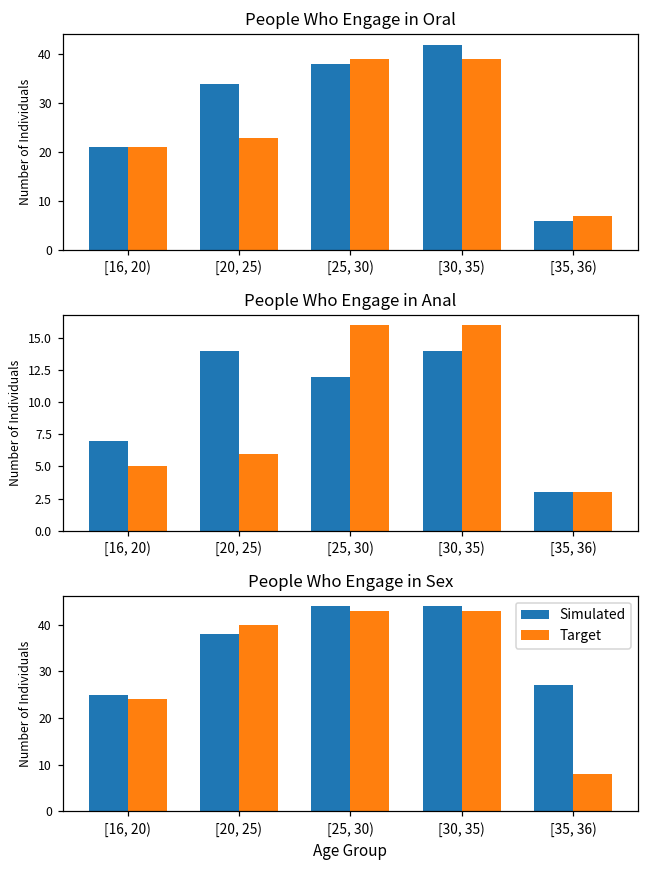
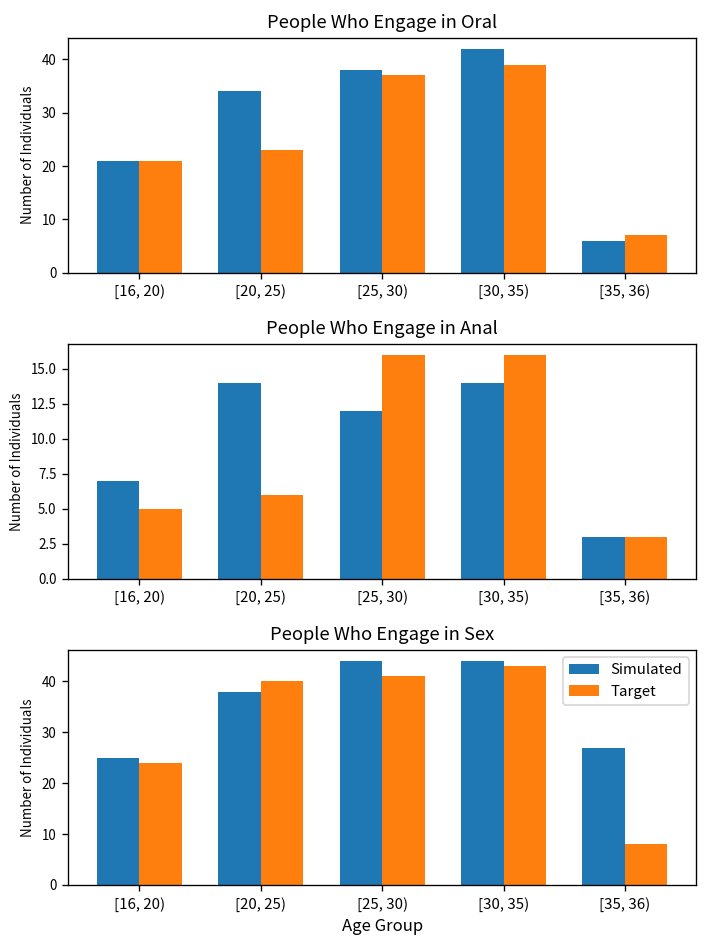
  {
    "People Who Engage in Oral": {
      "Simulated": {
        "[16, 20)": 21,
        "[20, 25)": 34,
        "[25, 30)": 38,
        "[30, 35)": 42,
        "[35, 36)": 6
      },
      "Target": {
        "[16, 20)": 21,
        "[20, 25)": 23,
-       "[25, 30)": 39,
+       "[25, 30)": 37,
        "[30, 35)": 39,
        "[35, 36)": 7
      }
    },
    "People Who Engage in Anal": {
      "Simulated": {
        "[16, 20)": 7.0,
        "[20, 25)": 14.0,
        "[25, 30)": 12.0,
        "[30, 35)": 14.0,
        "[35, 36)": 3.0
      },
      "Target": {
        "[16, 20)": 5.0,
        "[20, 25)": 6.0,
        "[25, 30)": 16.0,
        "[30, 35)": 16.0,
        "[35, 36)": 3.0
      }
    },
    "People Who Engage in Sex": {
      "Simulated": {
        "[16, 20)": 25,
        "[20, 25)": 38,
        "[25, 30)": 44,
        "[30, 35)": 44,
        "[35, 36)": 27
      },
      "Target": {
        "[16, 20)": 24,
        "[20, 25)": 40,
-       "[25, 30)": 43,
+       "[25, 30)": 41,
        "[30, 35)": 43,
        "[35, 36)": 8
      }
    }
  }
